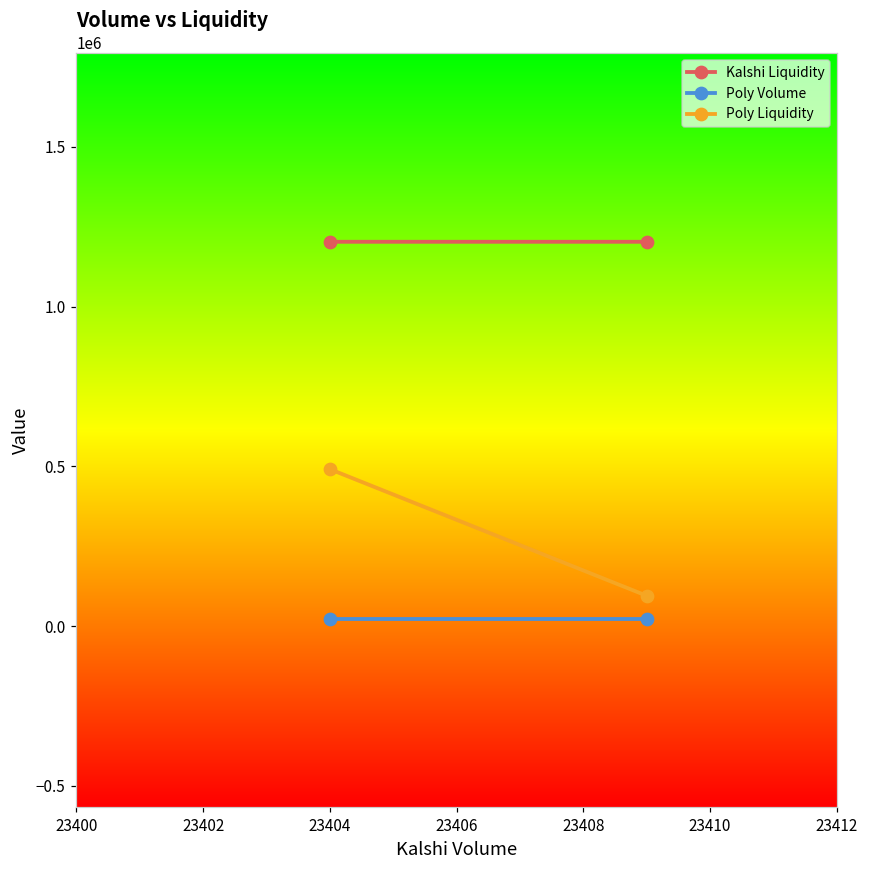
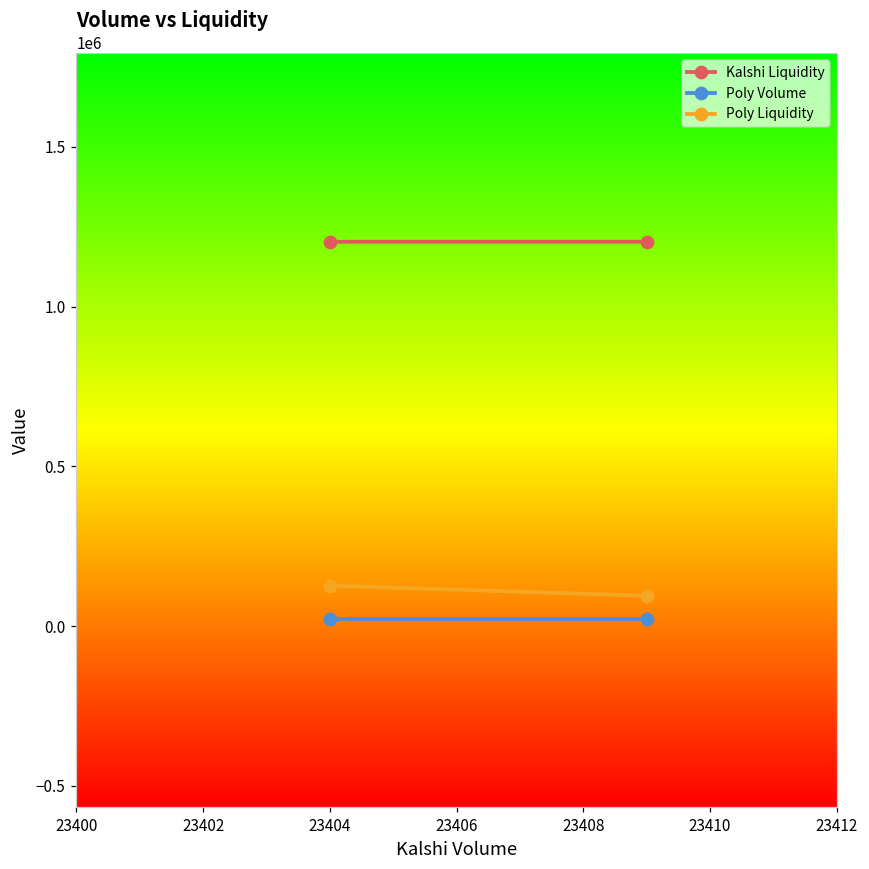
  {
    "Kalshi Liquidity": {
      "23404": 1200000
    },
    "Poly Volume": {
      "23404": 20000
    },
    "Poly Liquidity": {
-     "23404": 490000
+     "23404": 130000
    }
  }
